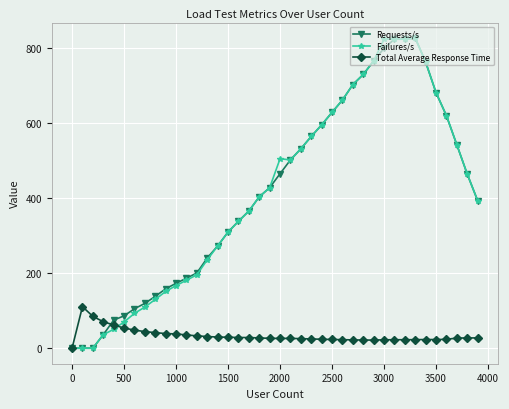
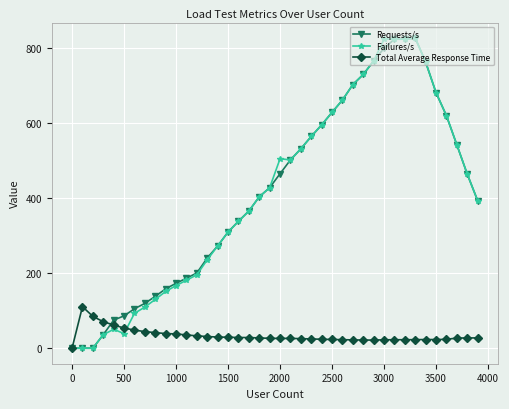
  {
    "Failures/s": {
-     "500": 70,
+     "500": 40,
      "2000": 510
    }
  }
